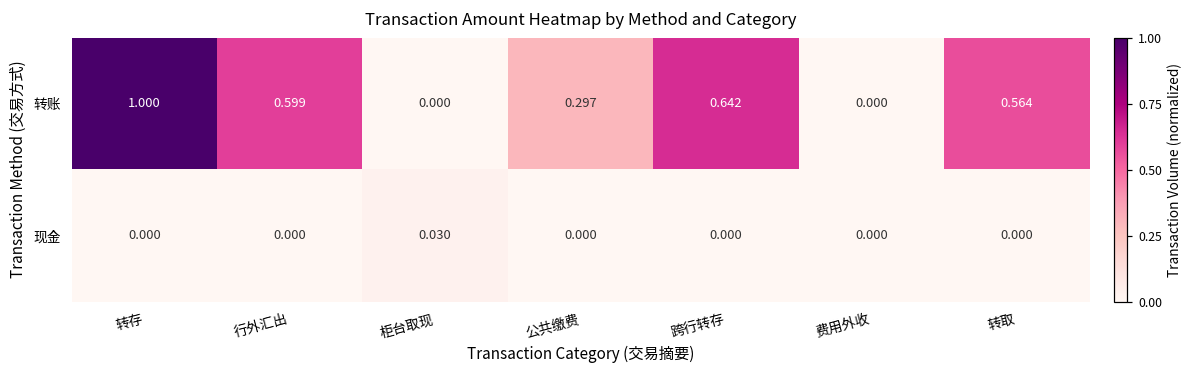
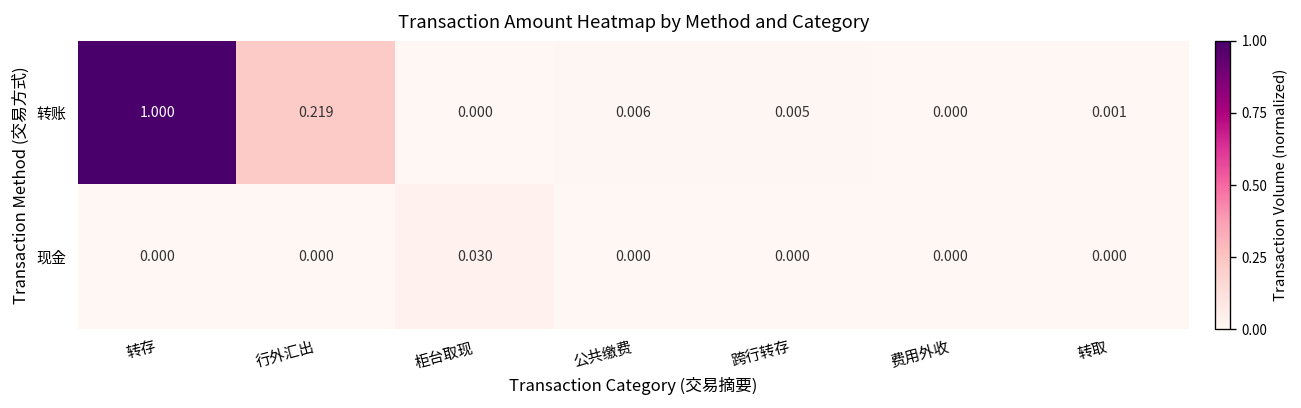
  {
    "转账": {
      "转存": 1.000,
-     "行外汇出": 0.599,
+     "行外汇出": 0.219,
      "柜台取现": 0.000,
-     "公共缴费": 0.297,
-     "跨行转存": 0.642,
+     "公共缴费": 0.006,
+     "跨行转存": 0.005,
      "费用外收": 0.000,
-     "转取": 0.564
+     "转取": 0.001
    },
    "现金": {
      "转存": 0.000,
      "行外汇出": 0.000,
      "柜台取现": 0.030,
      "公共缴费": 0.000,
      "跨行转存": 0.000,
      "费用外收": 0.000,
      "转取": 0.000
    }
  }
